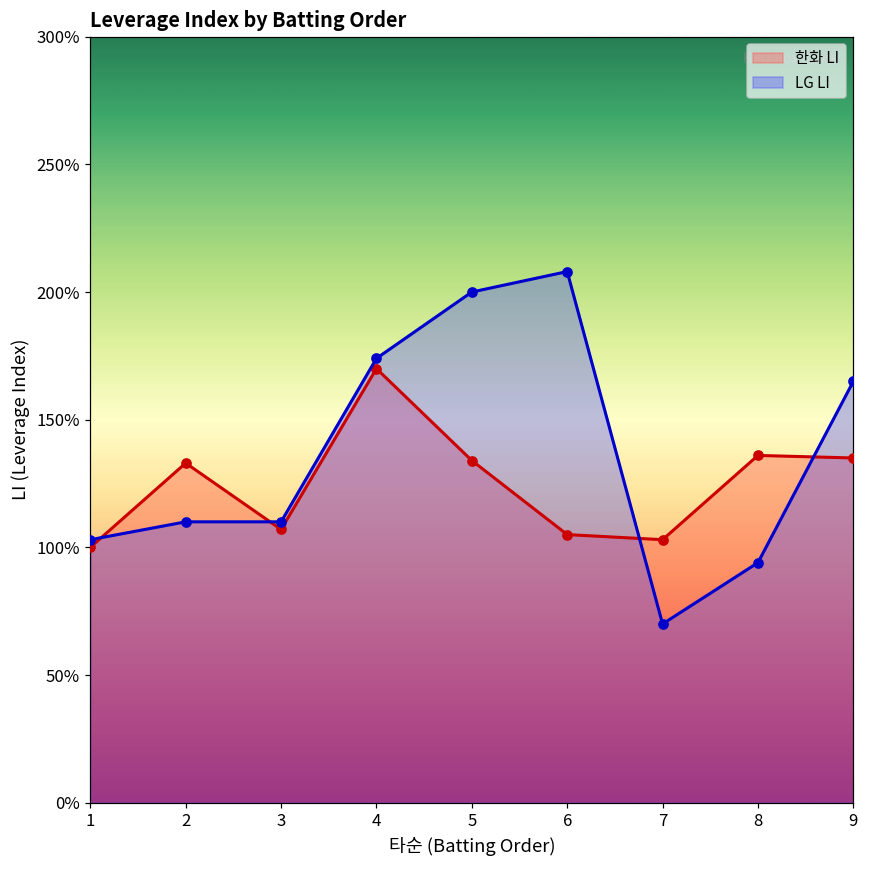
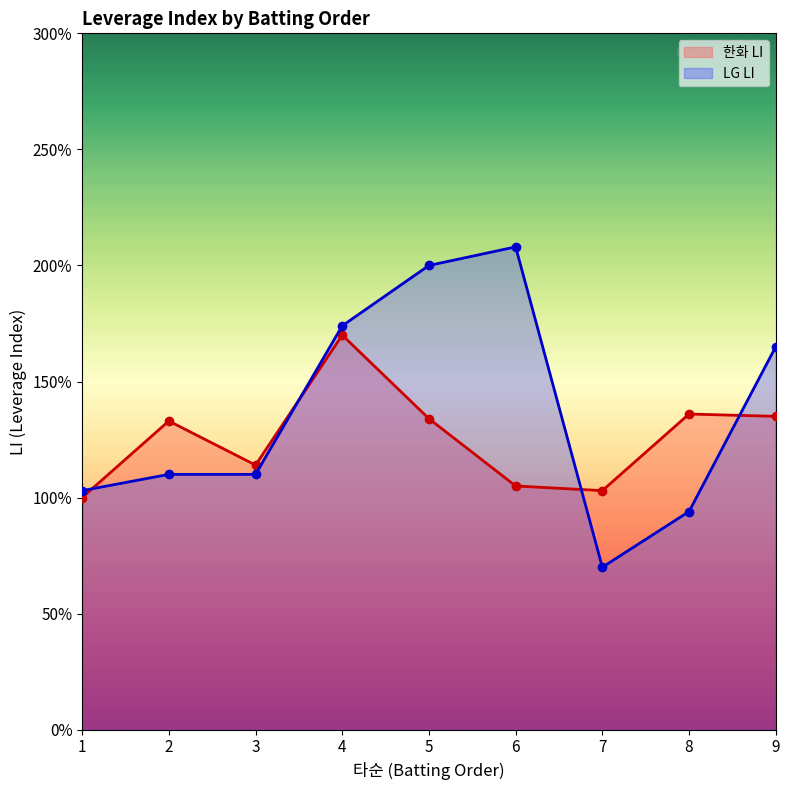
  {
    "한화 LI": {
      "1": "100%",
      "2": "133%",
-     "3": "107%",
+     "3": "114%",
      "4": "170%",
      "5": "134%",
      "6": "105%",
      "7": "103%",
      "8": "136%",
      "9": "135%"
    },
    "LG LI": {
      "1": "103%",
      "2": "110%",
      "3": "110%",
      "4": "174%",
      "5": "200%",
      "6": "208%",
      "7": "70%",
      "8": "94%",
      "9": "165%"
    }
  }
